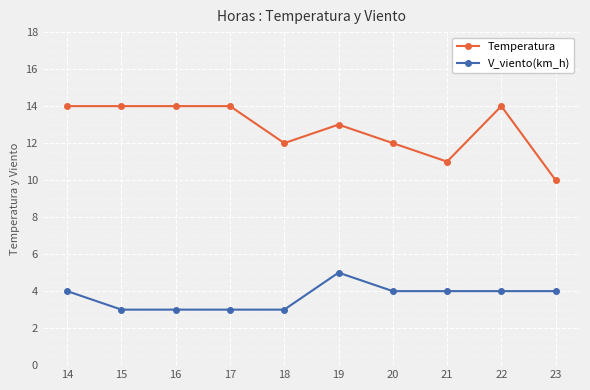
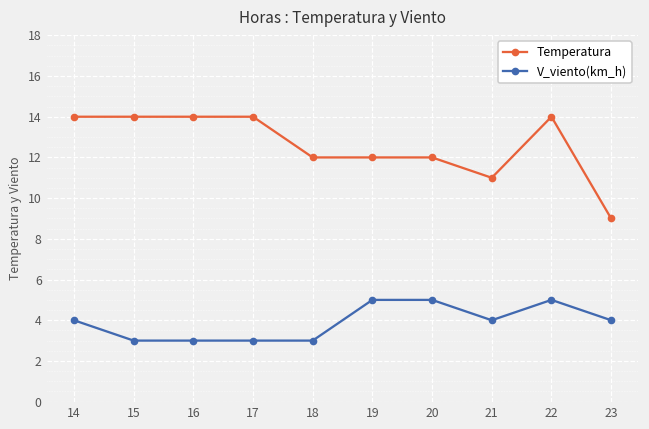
  {
    "Temperatura": {
      "14": 14,
      "15": 14,
      "16": 14,
      "17": 14,
      "18": 12,
-     "19": 13,
+     "19": 12,
      "20": 12,
      "21": 11,
      "22": 14,
-     "23": 10
+     "23": 9
    },
    "V_viento(km_h)": {
      "14": 4,
      "15": 3,
      "16": 3,
      "17": 3,
      "18": 3,
      "19": 5,
-     "20": 4,
+     "20": 5,
      "21": 4,
-     "22": 4,
+     "22": 5,
      "23": 4
    }
  }
